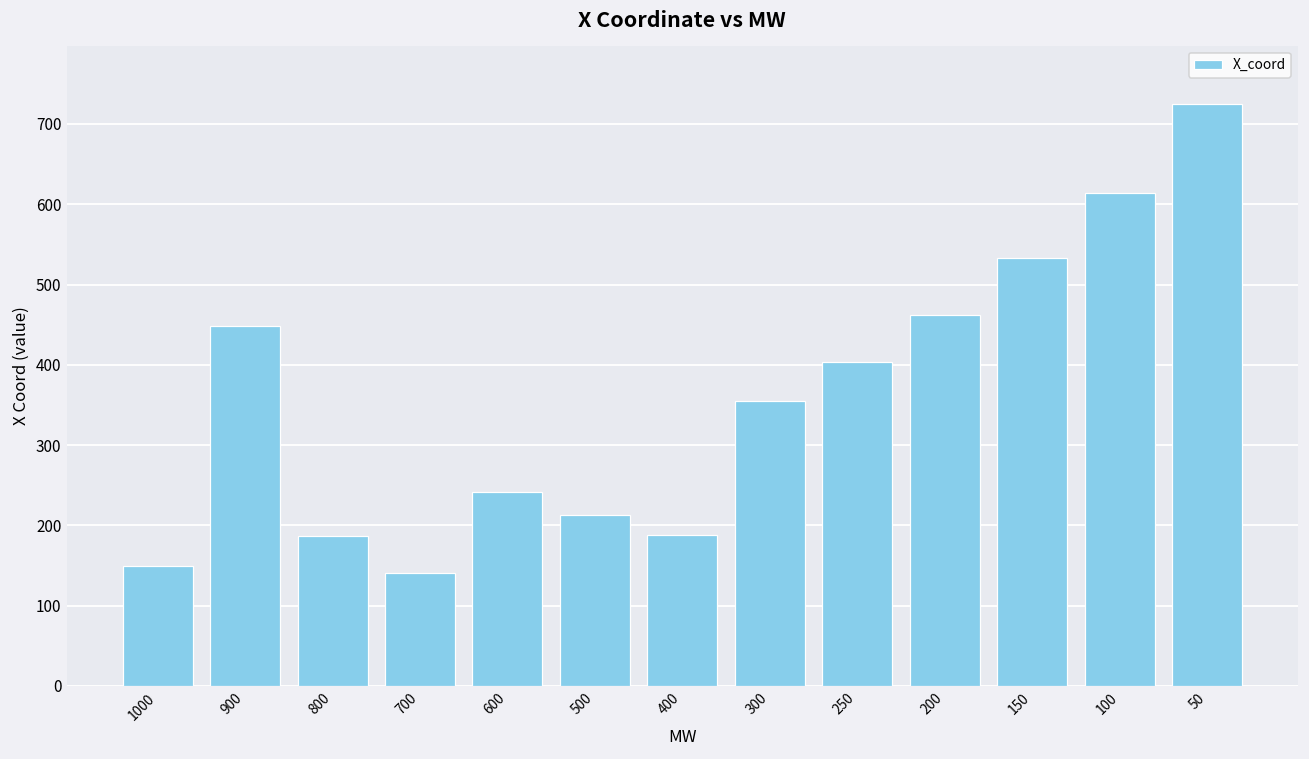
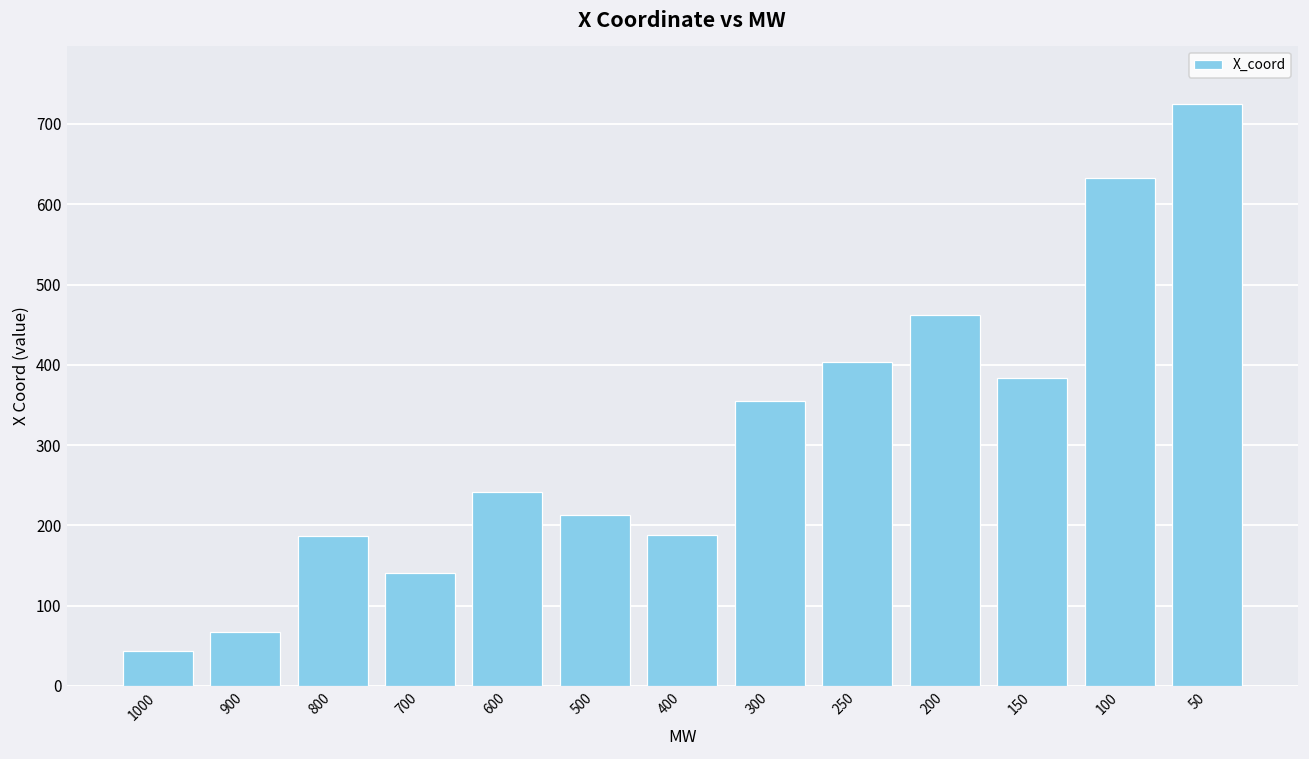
  {
-   "1000": 150,
-   "900": 450,
+   "1000": 40,
+   "900": 70,
    "800": 190,
    "700": 140,
    "600": 240,
    "500": 210,
    "400": 190,
    "300": 350,
    "250": 400,
    "200": 460,
-   "150": 530,
-   "100": 610,
+   "150": 380,
+   "100": 630,
    "50": 720
  }
